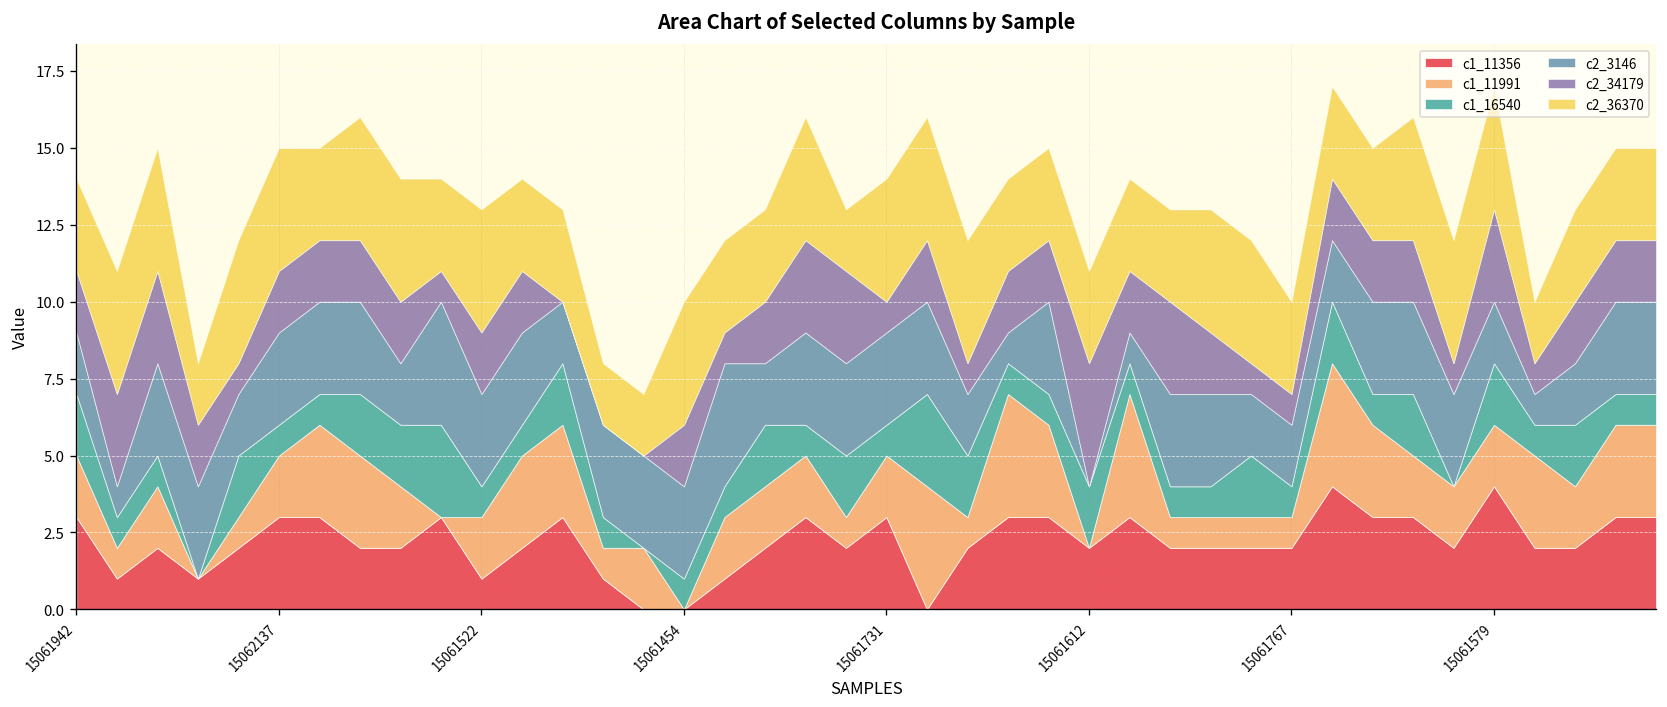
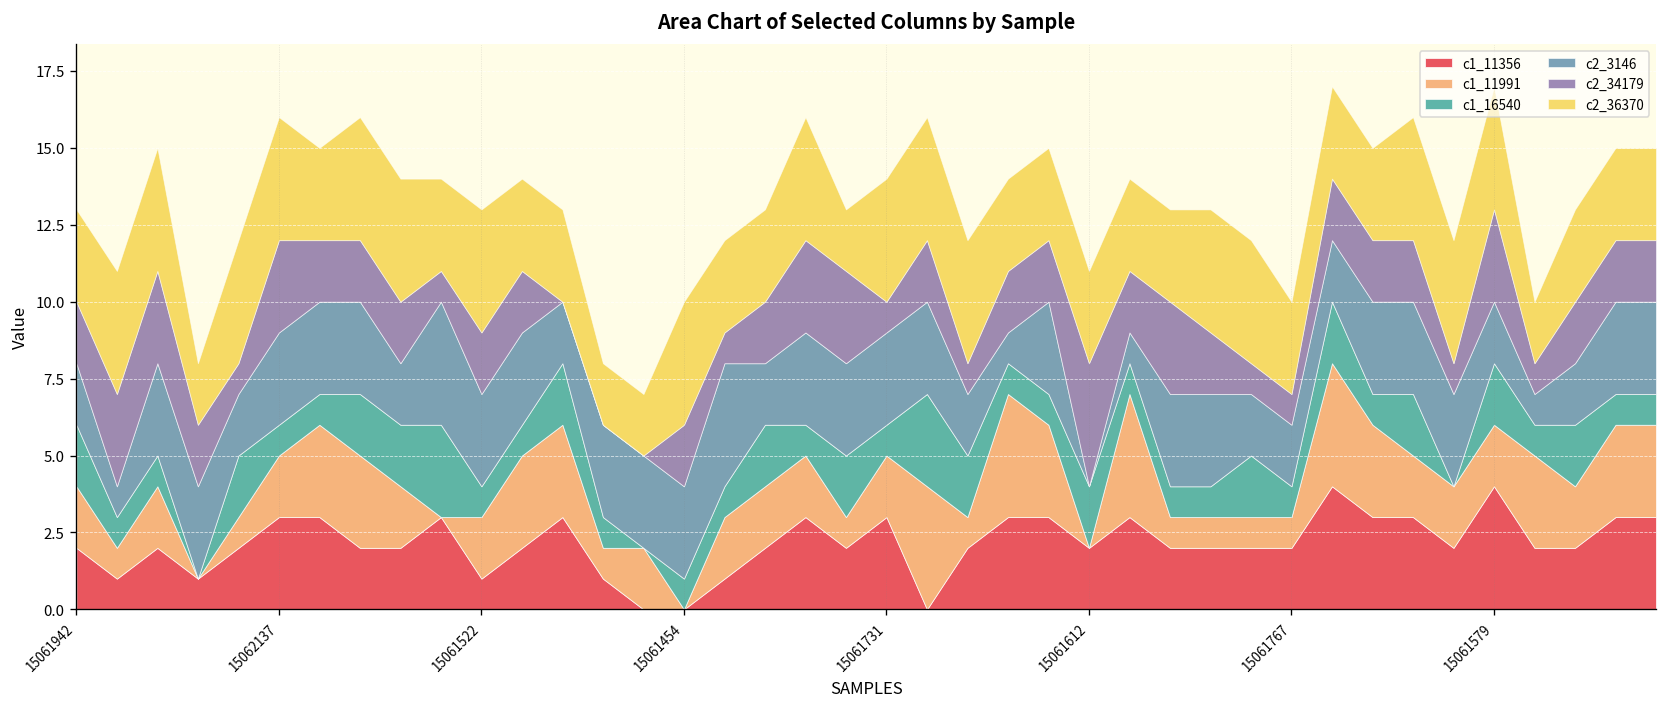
  {
    "c1_11356": {
-     "15061942": 3,
+     "15061942": 2,
      "15062137": 3,
      "15061522": 1,
      "15061731": 3,
      "15061767": 2,
      "15061579": 4
    },
    "c1_11991": {
      "15061942": 2,
      "15062137": 2,
      "15061522": 2,
      "15061731": 2,
      "15061767": 1,
      "15061579": 2
    },
    "c2_34179": {
      "15061942": 2,
-     "15062137": 2,
+     "15062137": 3,
      "15061522": 2,
      "15061454": 2,
      "15061731": 1,
      "15061612": 4,
      "15061767": 1,
      "15061579": 3
    },
    "c2_36370": {
      "15061942": 3,
      "15062137": 4,
      "15061522": 4,
      "15061454": 4,
      "15061731": 4,
      "15061612": 3,
      "15061767": 3
    }
  }
